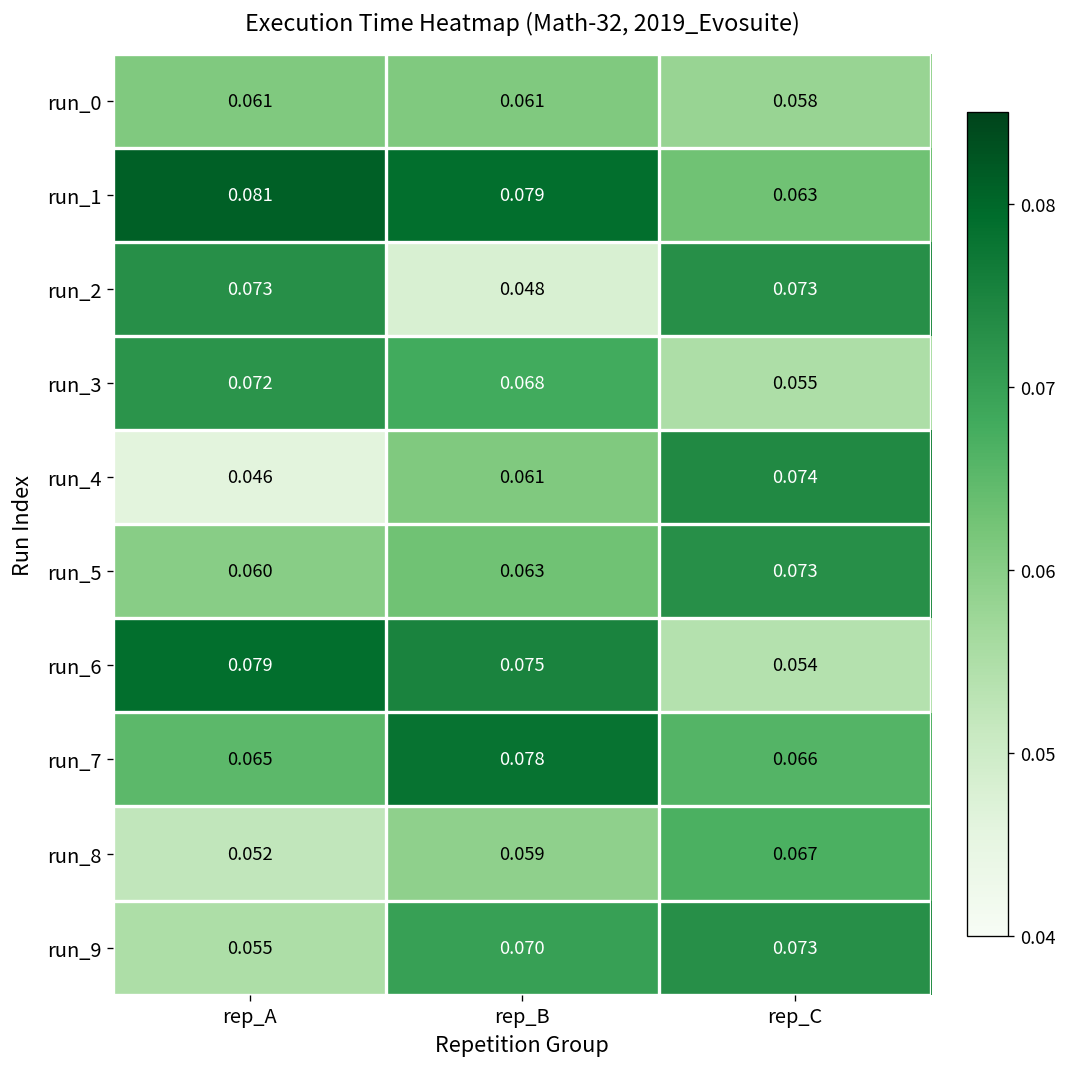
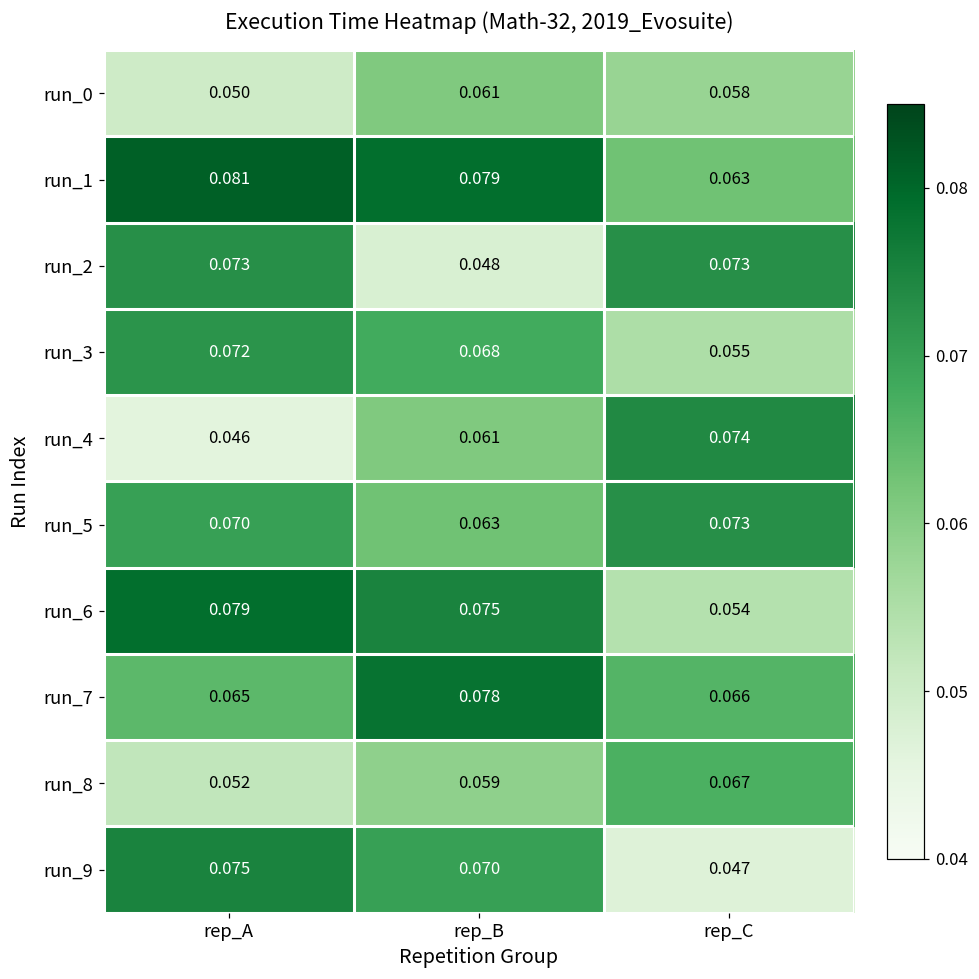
  {
    "run_0": {
-     "rep_A": 0.061,
+     "rep_A": 0.050,
      "rep_B": 0.061,
      "rep_C": 0.058
    },
    "run_1": {
      "rep_A": 0.081,
      "rep_B": 0.079,
      "rep_C": 0.063
    },
    "run_2": {
      "rep_A": 0.073,
      "rep_B": 0.048,
      "rep_C": 0.073
    },
    "run_3": {
      "rep_A": 0.072,
      "rep_B": 0.068,
      "rep_C": 0.055
    },
    "run_4": {
      "rep_A": 0.046,
      "rep_B": 0.061,
      "rep_C": 0.074
    },
    "run_5": {
-     "rep_A": 0.060,
+     "rep_A": 0.070,
      "rep_B": 0.063,
      "rep_C": 0.073
    },
    "run_6": {
      "rep_A": 0.079,
      "rep_B": 0.075,
      "rep_C": 0.054
    },
    "run_7": {
      "rep_A": 0.065,
      "rep_B": 0.078,
      "rep_C": 0.066
    },
    "run_8": {
      "rep_A": 0.052,
      "rep_B": 0.059,
      "rep_C": 0.067
    },
    "run_9": {
-     "rep_A": 0.055,
+     "rep_A": 0.075,
      "rep_B": 0.070,
-     "rep_C": 0.073
+     "rep_C": 0.047
    }
  }
